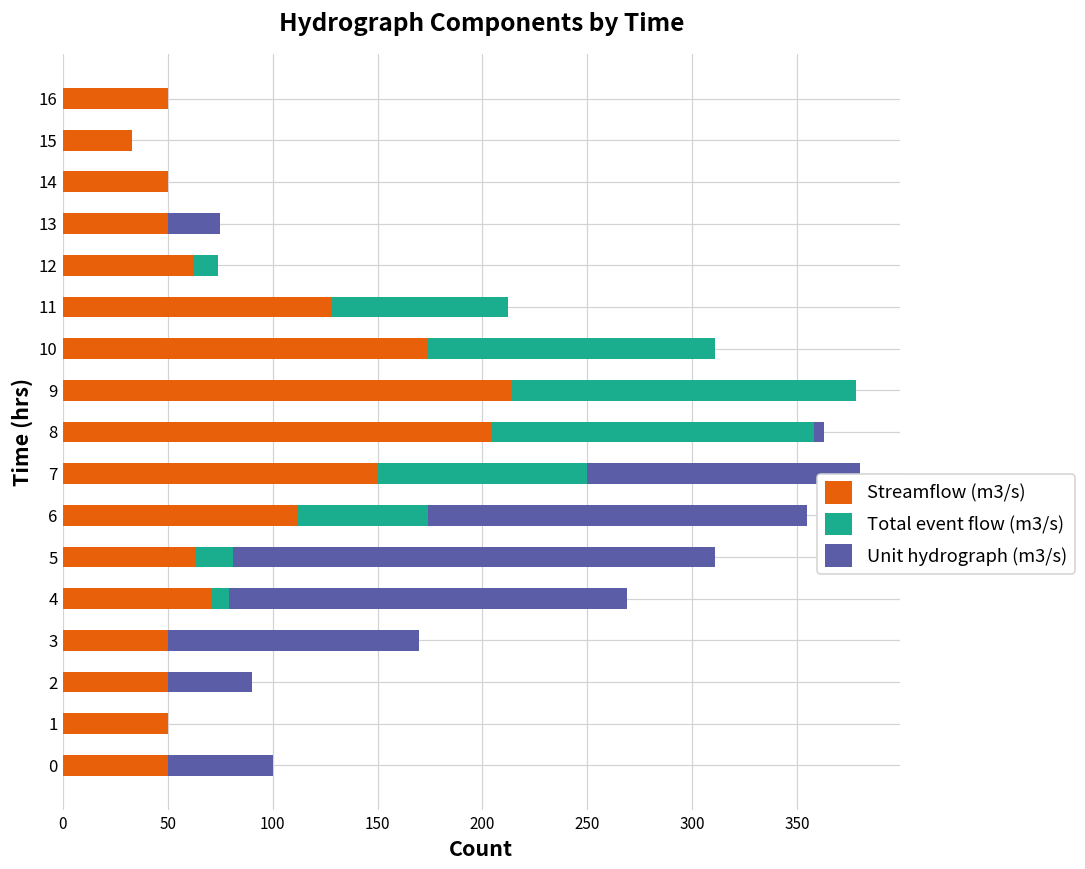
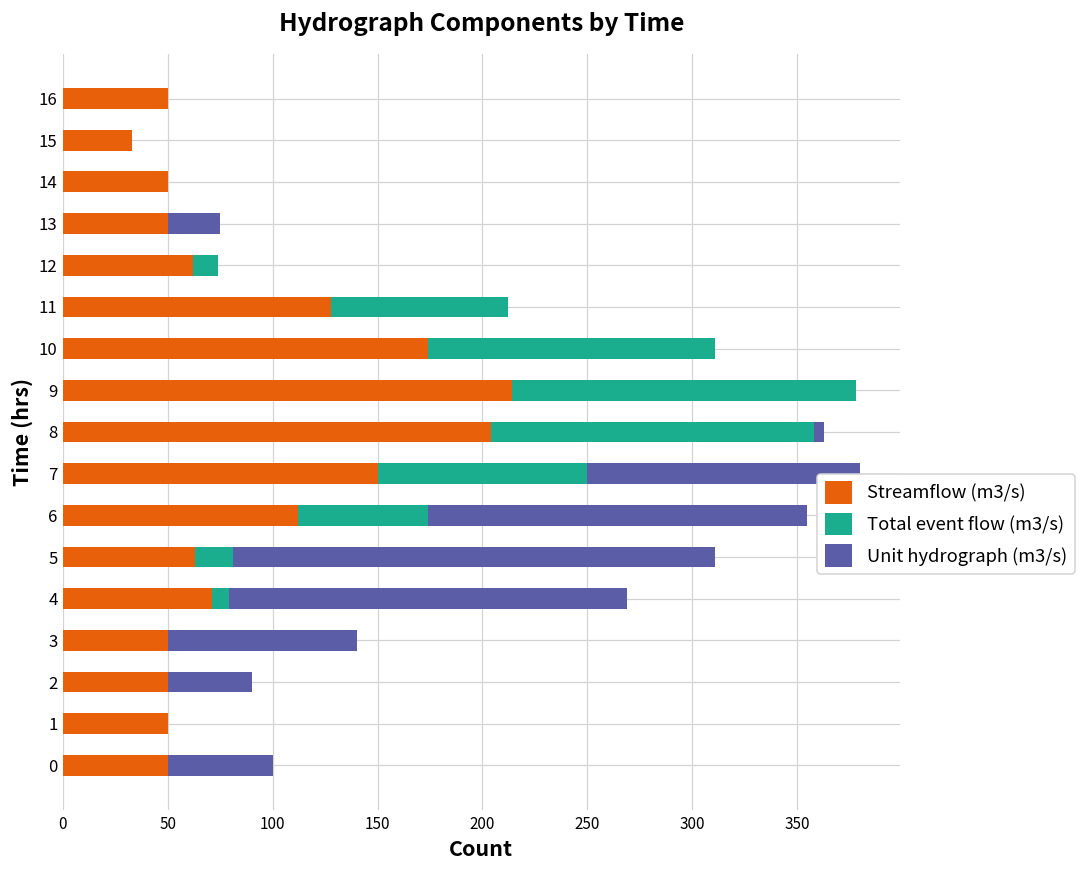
  {
    "Streamflow (m3/s)": {
      "16": 50,
      "15": 33,
      "14": 50,
      "13": 50,
      "12": 62,
      "11": 128,
      "10": 174,
      "9": 214,
      "8": 204,
      "7": 150,
      "6": 112,
      "5": 63,
      "4": 71,
      "3": 50,
      "2": 50,
      "1": 50,
      "0": 50
    },
    "Total event flow (m3/s)": {
      "16": 0,
      "15": 0,
      "14": 0,
      "13": 0,
      "12": 12,
      "11": 84,
      "10": 137,
      "9": 164,
      "8": 154,
      "7": 100,
      "6": 62,
      "5": 18,
      "4": 8,
      "3": 0,
      "2": 0,
      "1": 0,
      "0": 0
    },
    "Unit hydrograph (m3/s)": {
      "16": 0,
      "15": 0,
      "14": 0,
      "13": 25,
      "12": 0,
      "11": 0,
      "10": 0,
      "9": 0,
      "8": 5,
      "7": 130,
      "6": 181,
      "5": 230,
      "4": 190,
-     "3": 120,
+     "3": 90,
      "2": 40,
      "1": 0,
      "0": 50
    }
  }
